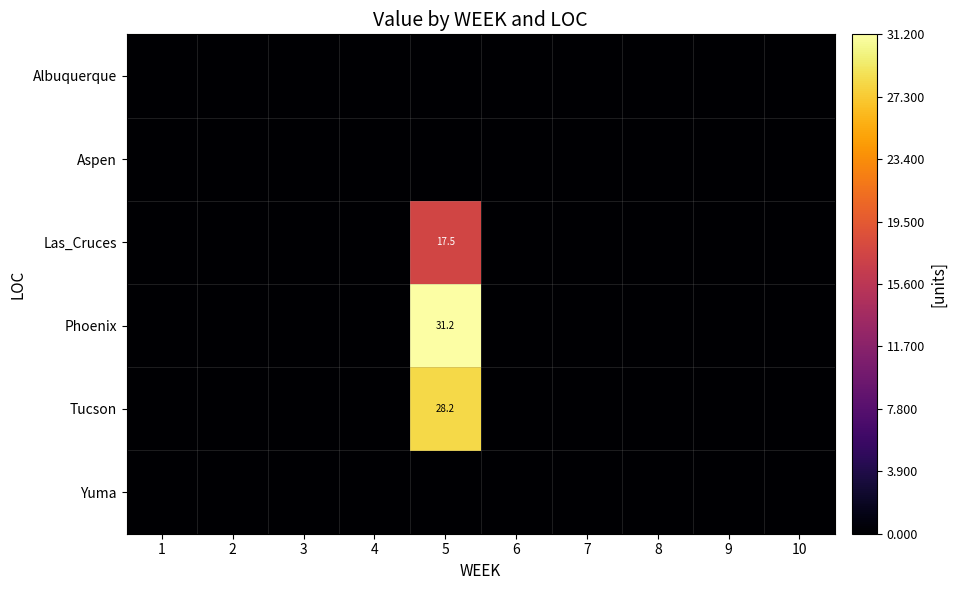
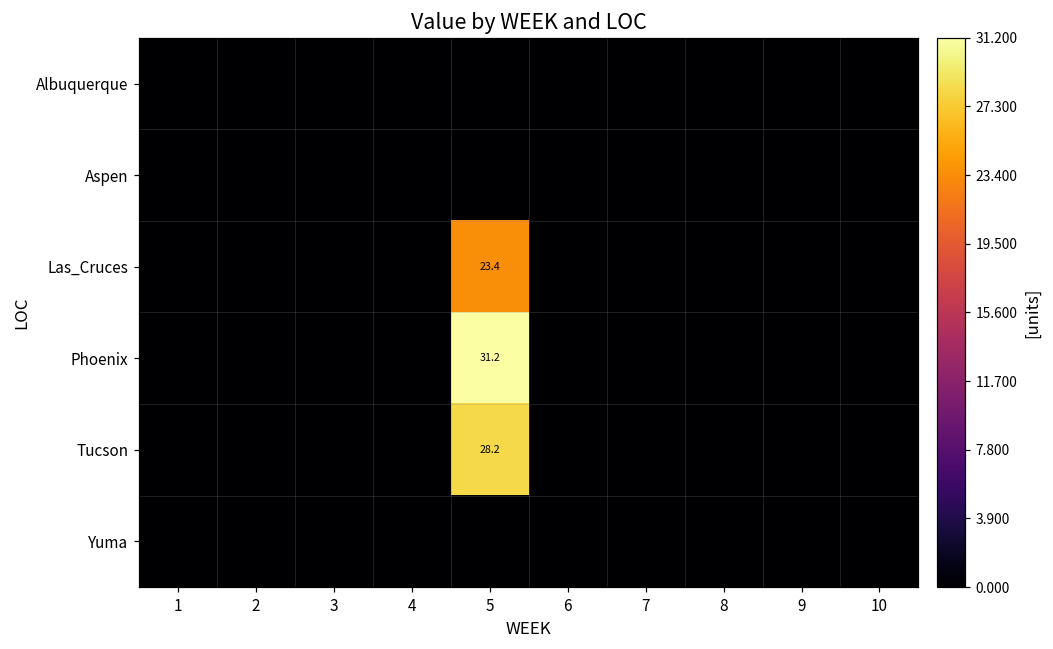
  {
    "Las_Cruces": {
-     "5": 17.5
+     "5": 23.4
    },
    "Phoenix": {
      "5": 31.2
    },
    "Tucson": {
      "5": 28.2
    }
  }
